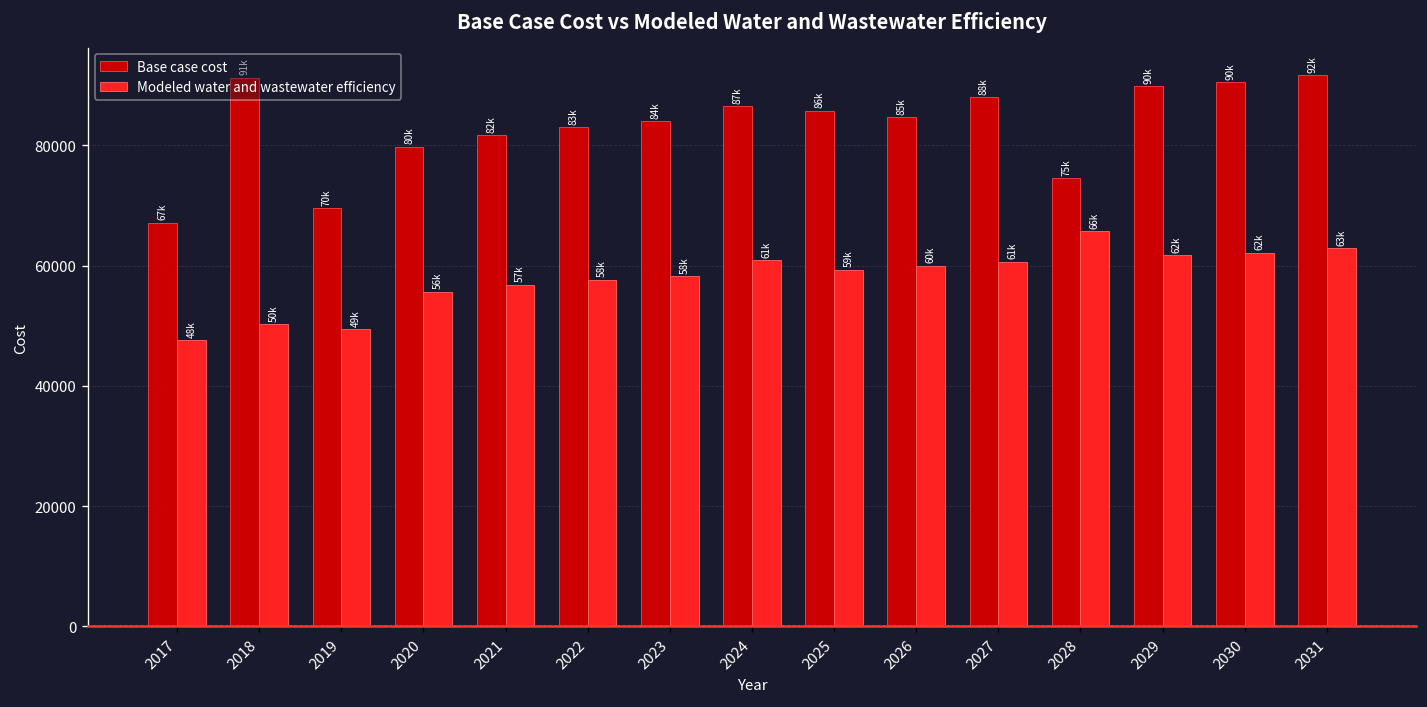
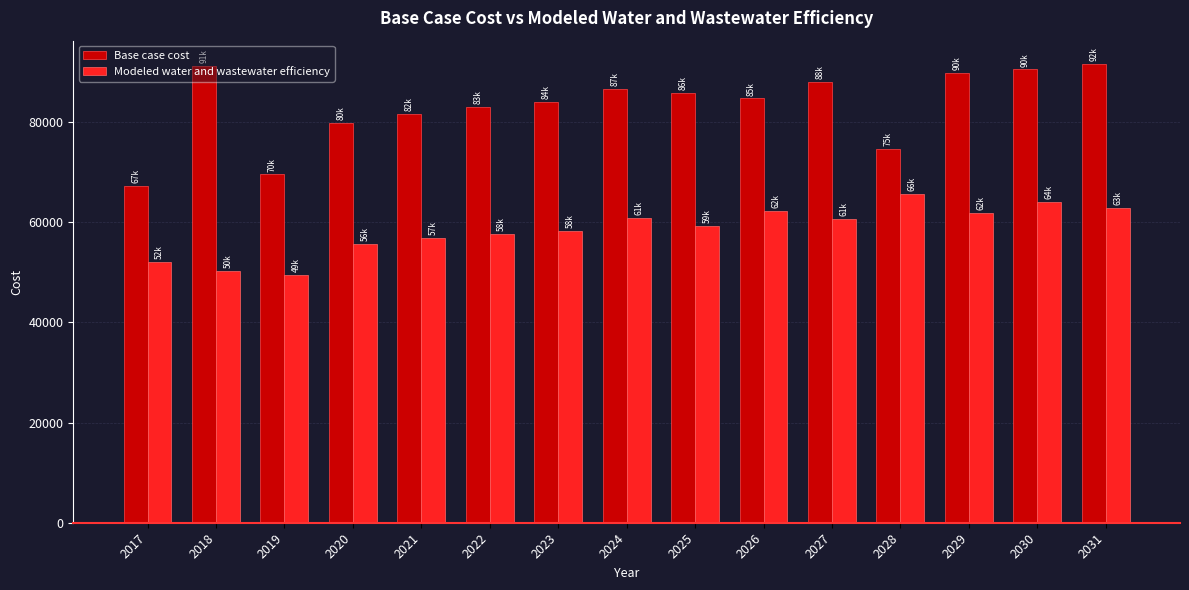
  {
    "Base case cost": {
      "2017": "67k",
      "2019": "70k",
      "2020": "80k",
      "2021": "82k",
      "2022": "83k",
      "2023": "84k",
      "2024": "87k",
      "2025": "86k",
      "2026": "85k",
      "2027": "88k",
      "2028": "75k",
      "2029": "90k",
      "2030": "90k",
      "2031": "92k"
    },
    "Modeled water and wastewater efficiency": {
-     "2017": "48k",
+     "2017": "52k",
      "2018": "50k",
      "2019": "49k",
      "2020": "56k",
      "2021": "57k",
      "2022": "58k",
      "2023": "58k",
      "2024": "61k",
      "2025": "59k",
-     "2026": "60k",
+     "2026": "62k",
      "2027": "61k",
      "2028": "66k",
      "2029": "62k",
-     "2030": "62k",
+     "2030": "64k",
      "2031": "63k"
    }
  }
